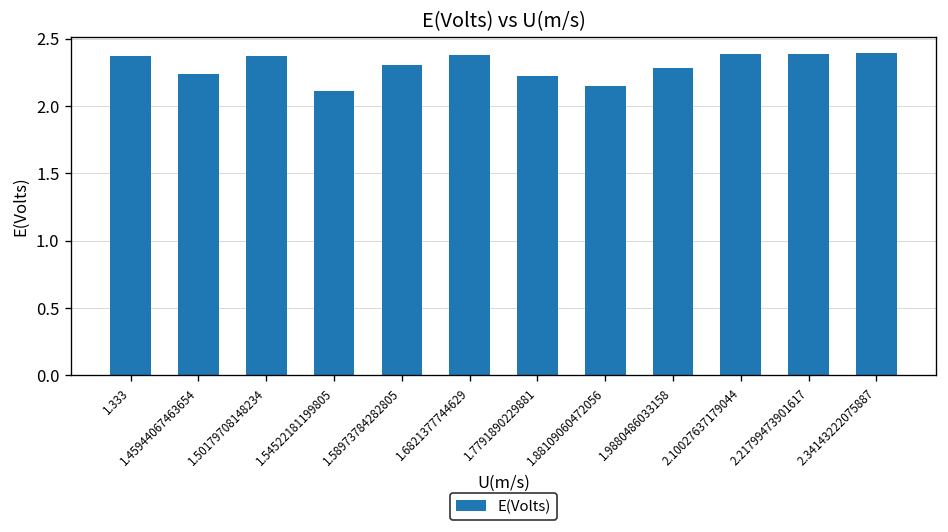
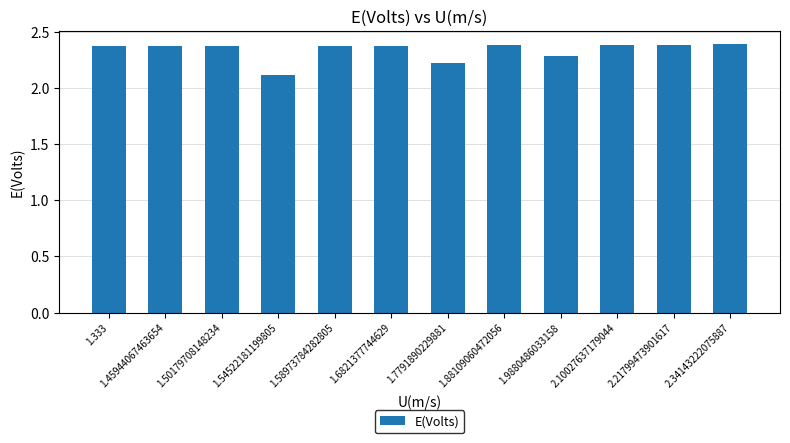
  {
    "1.333": 2.37,
-   "1.45944067463654": 2.24,
+   "1.45944067463654": 2.37,
    "1.50179708148234": 2.37,
    "1.54522181199805": 2.11,
-   "1.58973784282805": 2.30,
+   "1.58973784282805": 2.37,
    "1.6821377744629": 2.38,
    "1.7791890229881": 2.23,
-   "1.88109060472056": 2.15,
+   "1.88109060472056": 2.38,
    "1.9880486033158": 2.28,
    "2.10027637179044": 2.38,
    "2.21799473901617": 2.39,
    "2.34143222075887": 2.39
  }
